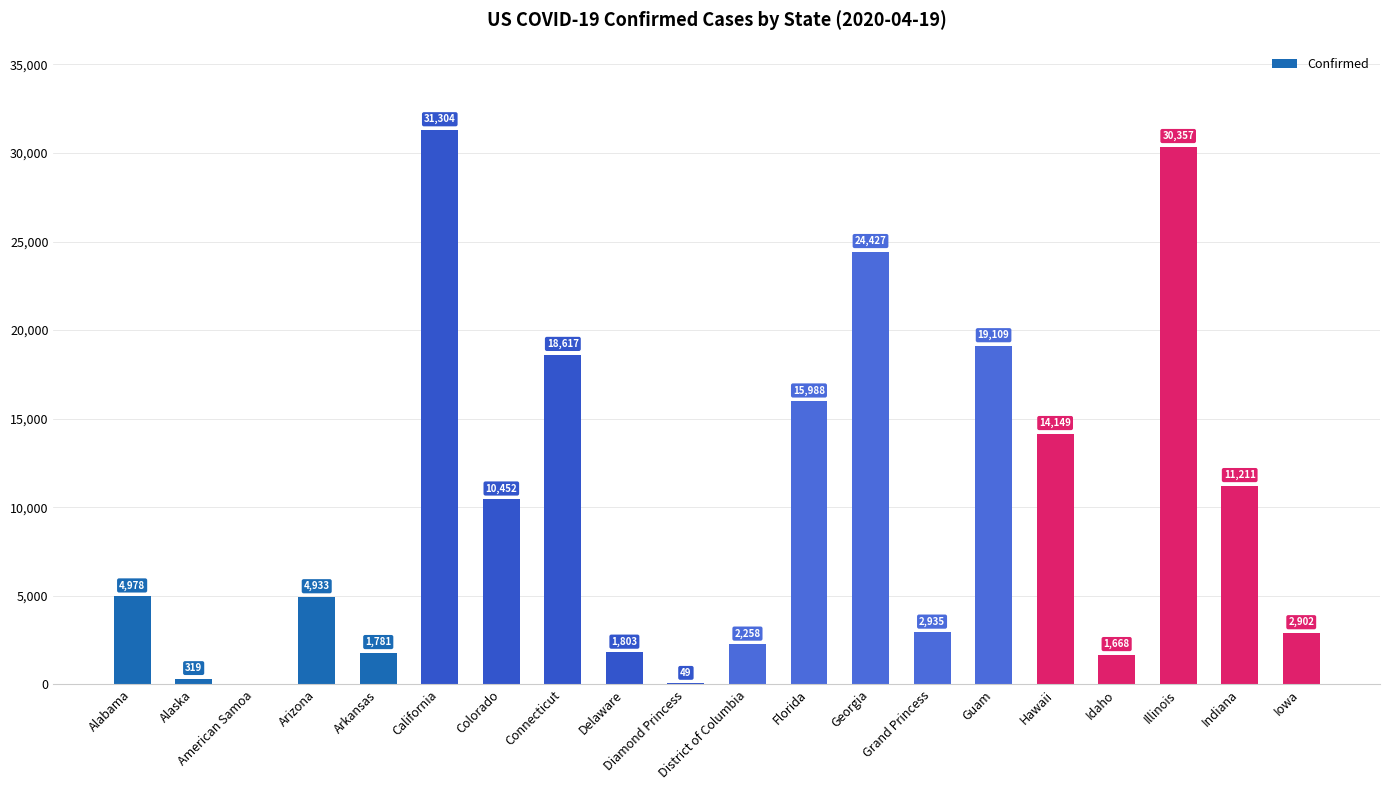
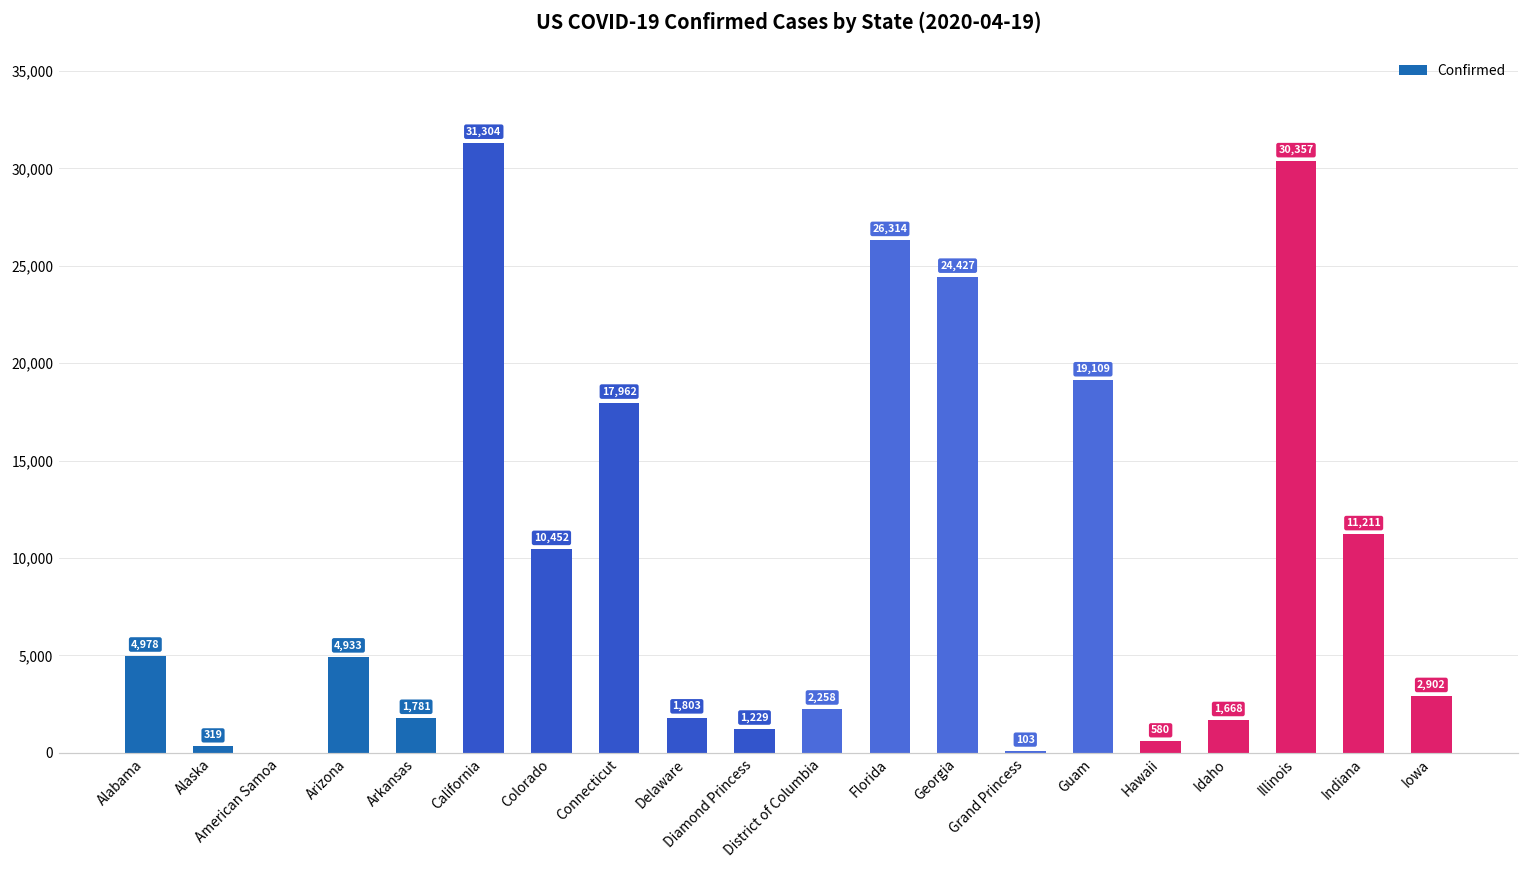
  {
-   "Connecticut": "18,617",
-   "Diamond Princess": "49",
-   "Florida": "15,988",
-   "Grand Princess": "2,935",
-   "Hawaii": "14,149"
+   "Connecticut": "17,962",
+   "Diamond Princess": "1,229",
+   "Florida": "26,314",
+   "Grand Princess": "103",
+   "Hawaii": "580"
  }
